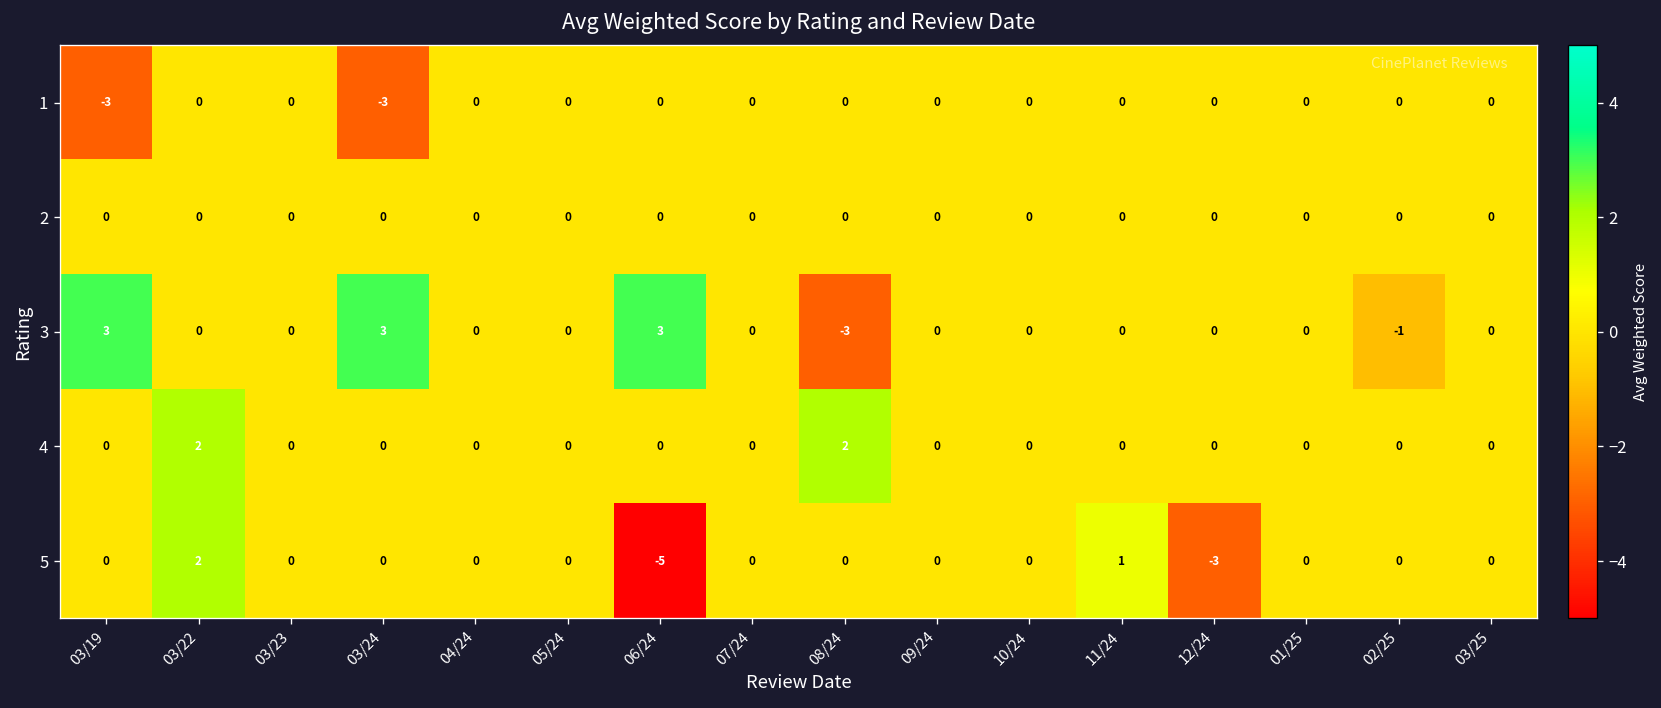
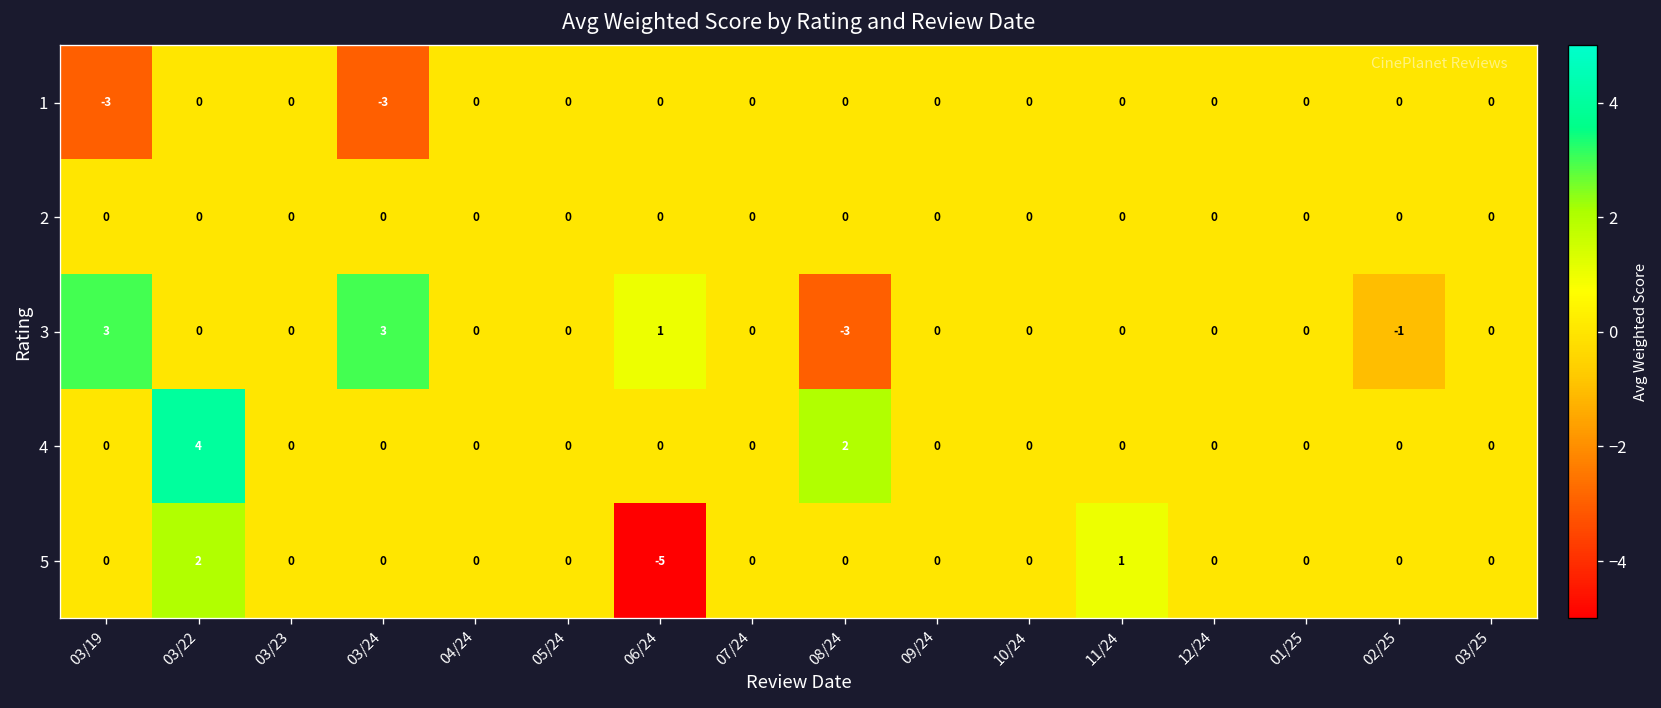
  {
    "1": {
      "03/19": -3,
      "03/22": 0,
      "03/23": 0,
      "03/24": -3,
      "04/24": 0,
      "05/24": 0,
      "06/24": 0,
      "07/24": 0,
      "08/24": 0,
      "09/24": 0,
      "10/24": 0,
      "11/24": 0,
      "12/24": 0,
      "01/25": 0,
      "03/25": 0
    },
    "2": {
      "03/19": 0,
      "03/22": 0,
      "03/23": 0,
      "03/24": 0,
      "04/24": 0,
      "05/24": 0,
      "06/24": 0,
      "07/24": 0,
      "08/24": 0,
      "09/24": 0,
      "10/24": 0,
      "11/24": 0,
      "12/24": 0,
      "01/25": 0,
      "02/25": 0,
      "03/25": 0
    },
    "3": {
      "03/19": 3,
      "03/22": 0,
      "03/23": 0,
      "03/24": 3,
      "04/24": 0,
      "05/24": 0,
-     "06/24": 3,
+     "06/24": 1,
      "07/24": 0,
      "08/24": -3,
      "09/24": 0,
      "10/24": 0,
      "11/24": 0,
      "12/24": 0,
      "01/25": 0,
      "02/25": -1,
      "03/25": 0
    },
    "4": {
      "03/19": 0,
-     "03/22": 2,
+     "03/22": 4,
      "03/23": 0,
      "03/24": 0,
      "04/24": 0,
      "05/24": 0,
      "06/24": 0,
      "07/24": 0,
      "08/24": 2,
      "09/24": 0,
      "10/24": 0,
      "11/24": 0,
      "12/24": 0,
      "01/25": 0,
      "02/25": 0,
      "03/25": 0
    },
    "5": {
      "03/19": 0,
      "03/22": 2,
      "03/23": 0,
      "03/24": 0,
      "04/24": 0,
      "05/24": 0,
      "06/24": -5,
      "07/24": 0,
      "08/24": 0,
      "09/24": 0,
      "10/24": 0,
      "11/24": 1,
-     "12/24": -3,
+     "12/24": 0,
      "01/25": 0,
      "02/25": 0,
      "03/25": 0
    }
  }
